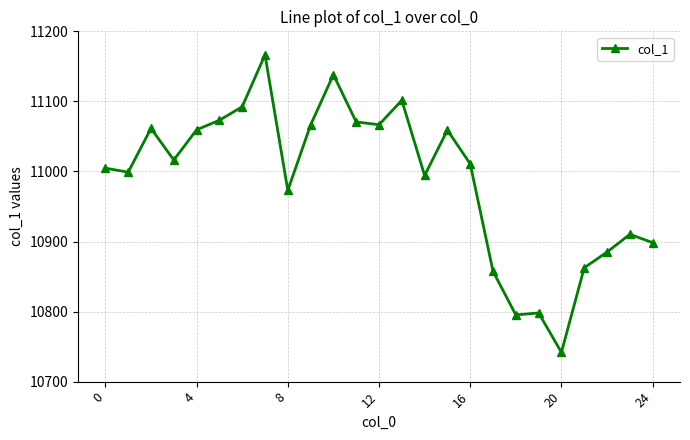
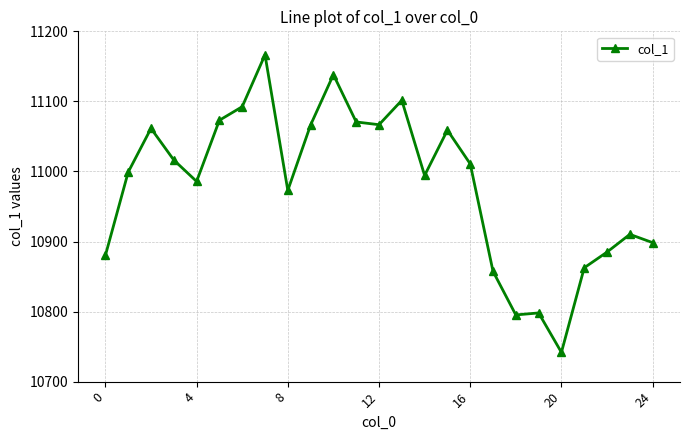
  {
-   "0": 11000,
-   "4": 11060,
+   "0": 10880,
+   "4": 10990,
    "8": 10970,
    "12": 11070,
    "16": 11010,
    "20": 10740,
    "24": 10900
  }
